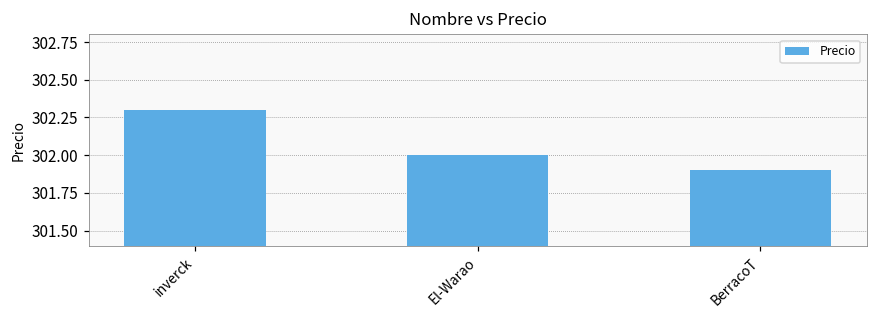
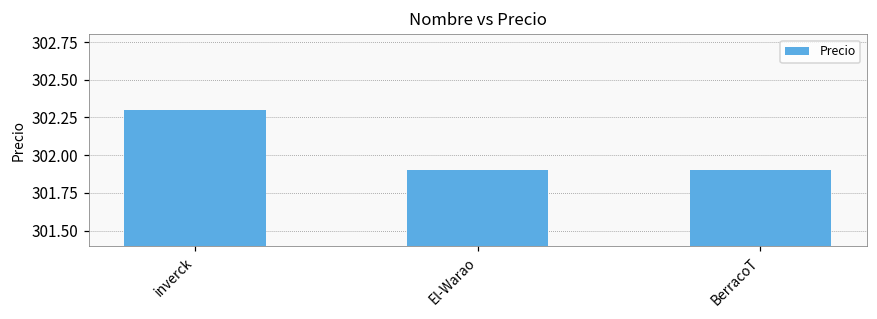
  {
    "inverck": 302.3,
-   "El-Warao": 302.0,
+   "El-Warao": 301.9,
    "BerracoT": 301.9
  }
